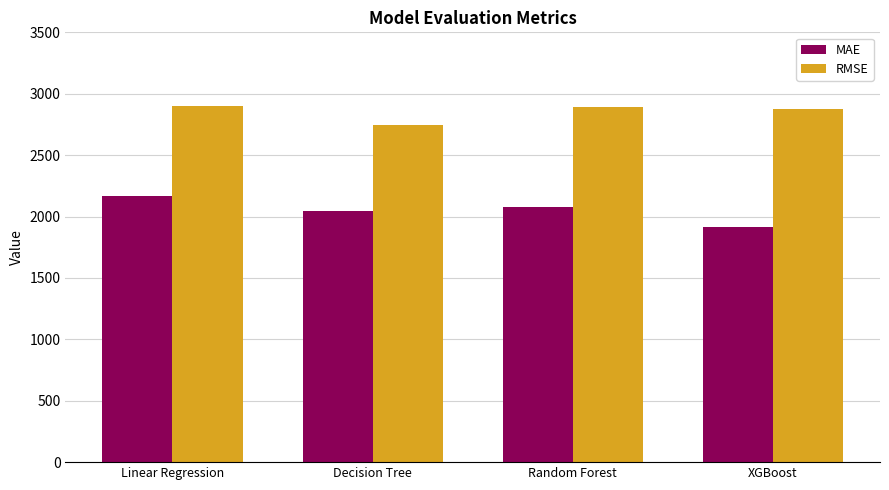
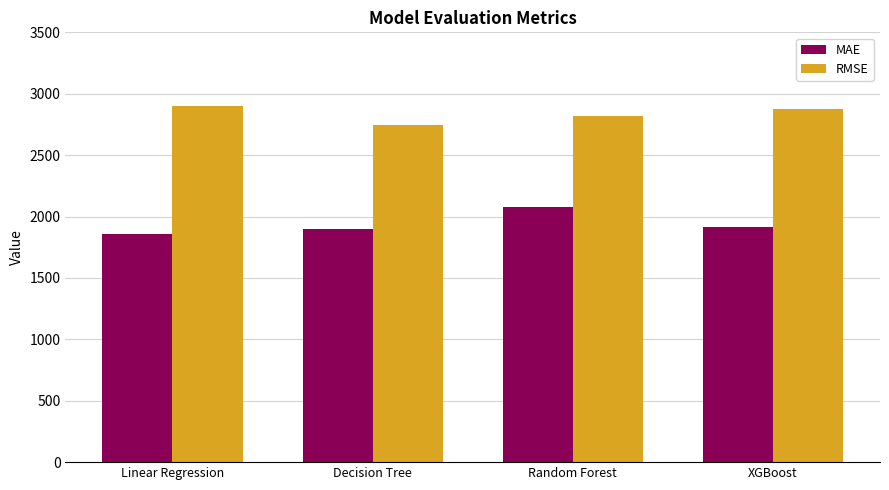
  {
    "MAE": {
-     "Linear Regression": 2170,
-     "Decision Tree": 2040,
+     "Linear Regression": 1860,
+     "Decision Tree": 1900,
      "Random Forest": 2080,
      "XGBoost": 1920
    },
    "RMSE": {
      "Linear Regression": 2900,
      "Decision Tree": 2750,
-     "Random Forest": 2890,
+     "Random Forest": 2820,
      "XGBoost": 2880
    }
  }
